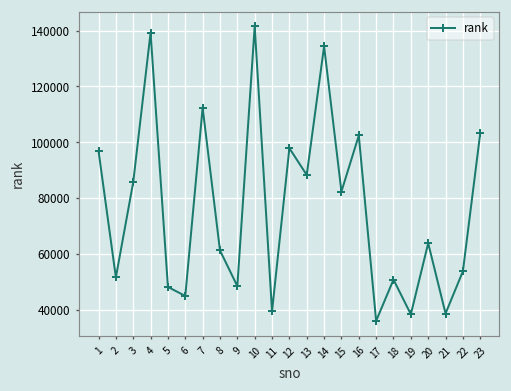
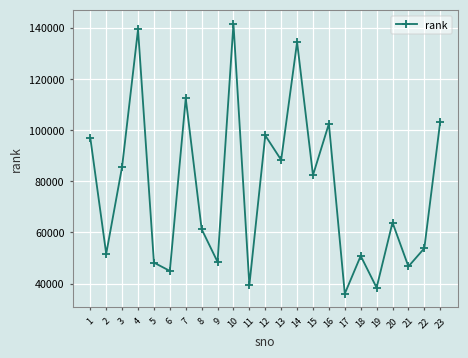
  {
    "1": 97000,
    "2": 52000,
    "3": 86000,
    "4": 139000,
    "5": 48000,
    "6": 45000,
    "7": 112000,
    "8": 61000,
    "9": 48000,
    "10": 141000,
    "11": 39000,
    "12": 98000,
    "13": 88000,
    "14": 134000,
    "15": 82000,
    "16": 102000,
    "17": 36000,
    "18": 51000,
    "19": 38000,
    "20": 64000,
-   "21": 39000,
+   "21": 47000,
    "22": 54000,
    "23": 103000
  }
